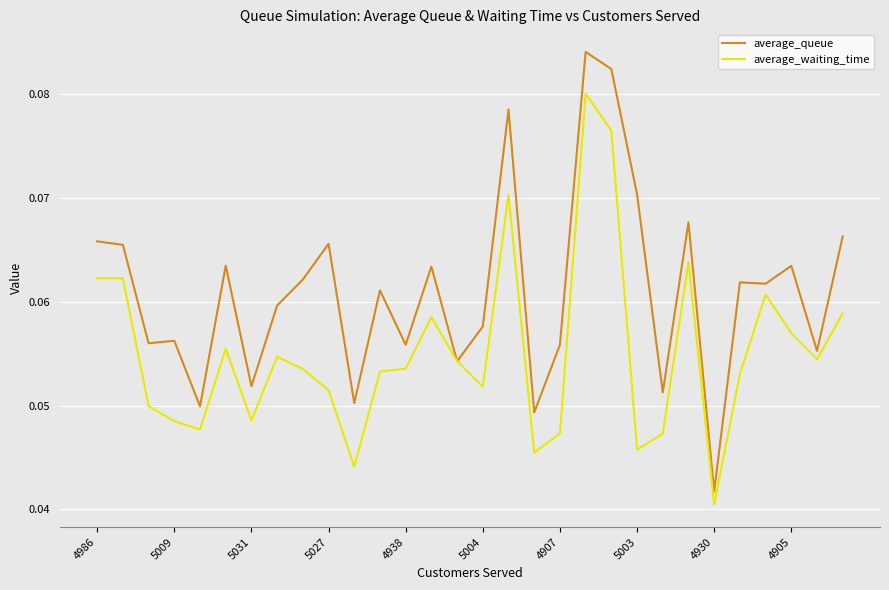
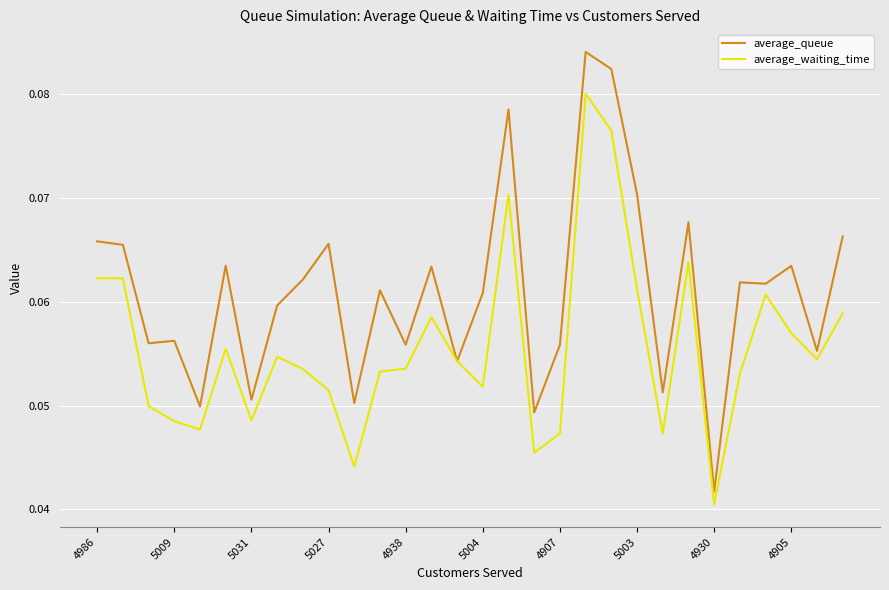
  {
    "average_queue": {
      "4986": 0.0658,
      "5009": 0.0562,
-     "5031": 0.0519,
+     "5031": 0.0506,
      "5027": 0.0656,
      "4938": 0.0559,
-     "5004": 0.0576,
+     "5004": 0.0608,
      "4907": 0.0559,
      "5003": 0.0704,
      "4930": 0.0417,
      "4905": 0.0635
    },
    "average_waiting_time": {
      "4986": 0.0623,
      "5009": 0.0485,
      "5031": 0.0486,
      "5027": 0.0515,
      "4938": 0.0536,
      "5004": 0.0518,
      "4907": 0.0473,
-     "5003": 0.0457,
+     "5003": 0.0612,
      "4930": 0.0405,
      "4905": 0.0570
    }
  }
